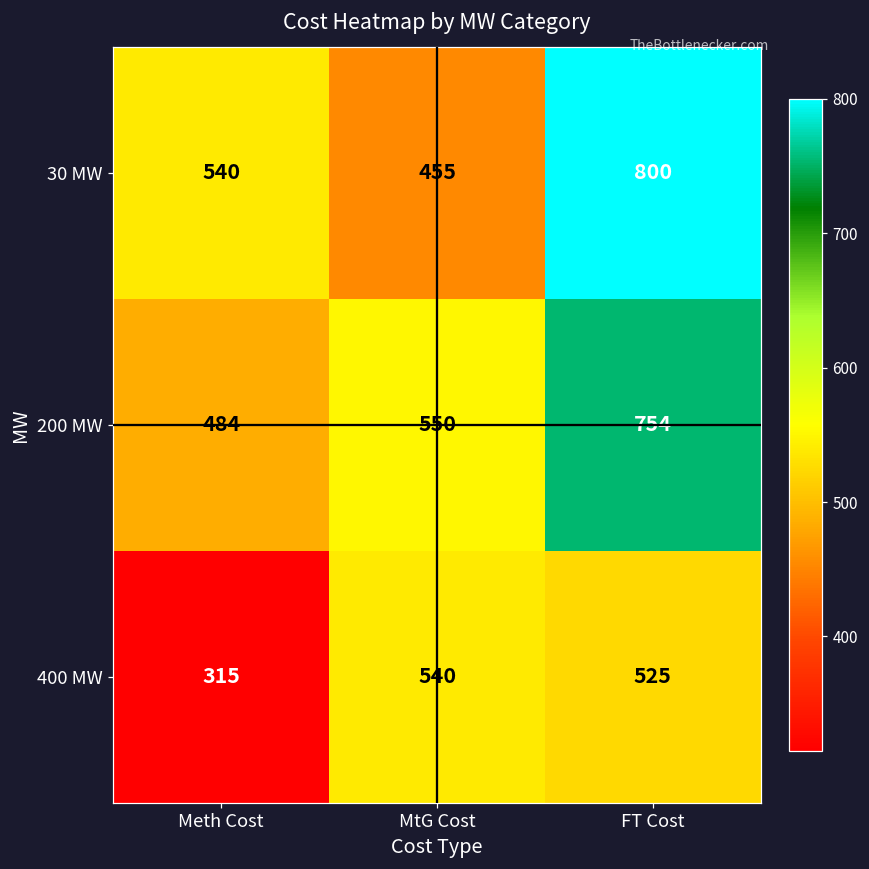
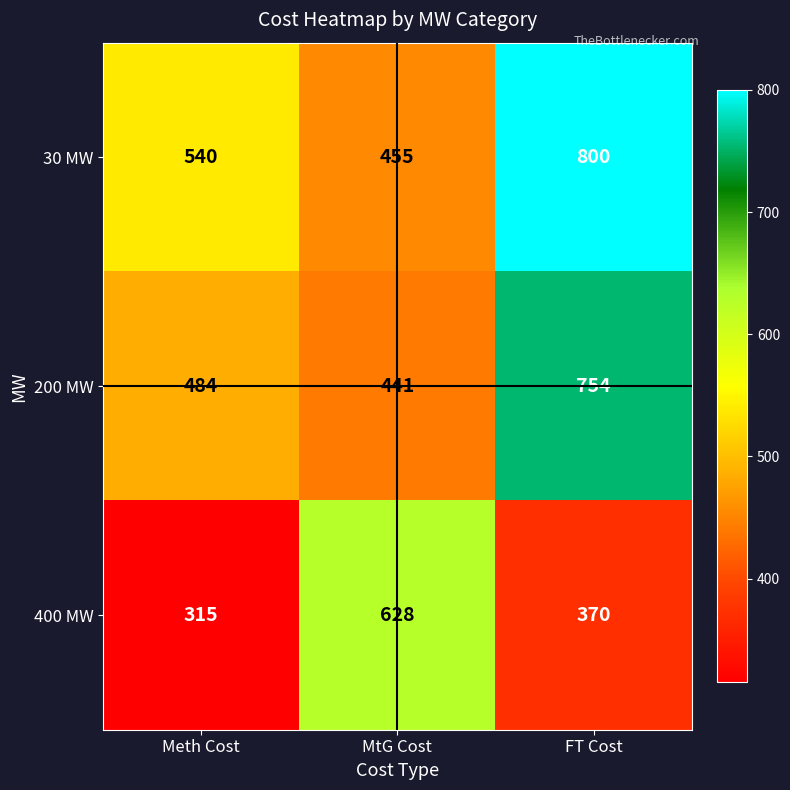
  {
    "30 MW": {
      "Meth Cost": 540,
      "MtG Cost": 455,
      "FT Cost": 800
    },
    "200 MW": {
      "Meth Cost": 484,
-     "MtG Cost": 550,
+     "MtG Cost": 441,
      "FT Cost": 754
    },
    "400 MW": {
      "Meth Cost": 315,
-     "MtG Cost": 540,
-     "FT Cost": 525
+     "MtG Cost": 628,
+     "FT Cost": 370
    }
  }
